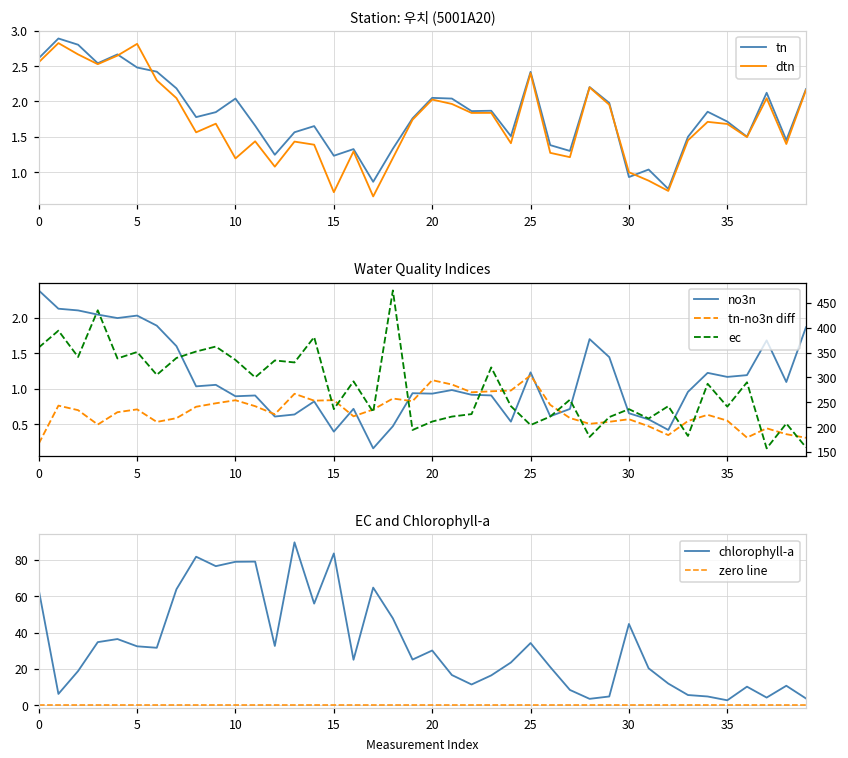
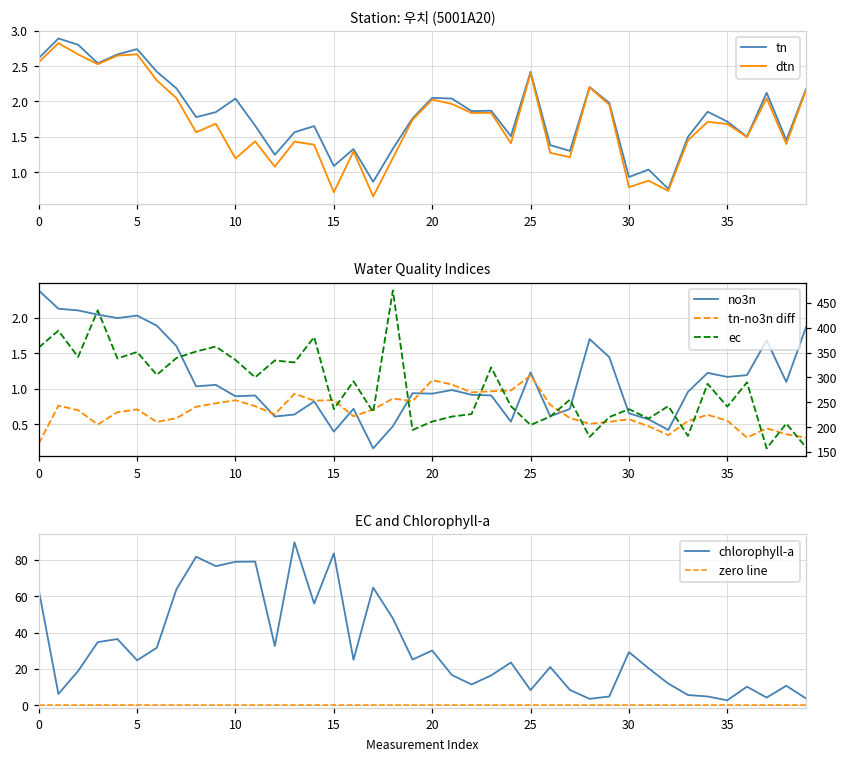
  {
    "Station: 우치 (5001A20)": {
      "tn": {
        "0": 2.6,
-       "5": 2.5,
+       "5": 2.7,
        "10": 2.0,
-       "15": 1.2,
+       "15": 1.1,
        "30": 0.9
      },
      "dtn": {
        "0": 2.6,
-       "5": 2.8,
+       "5": 2.7,
        "10": 1.2,
        "15": 0.7,
-       "30": 1.0
+       "30": 0.8
      }
    },
    "EC and Chlorophyll-a": {
      "0": 64,
-     "5": 32,
+     "5": 25,
      "10": 79,
      "15": 84,
      "20": 30,
-     "25": 34,
-     "30": 45,
+     "25": 8,
+     "30": 29,
      "35": 3
    }
  }
